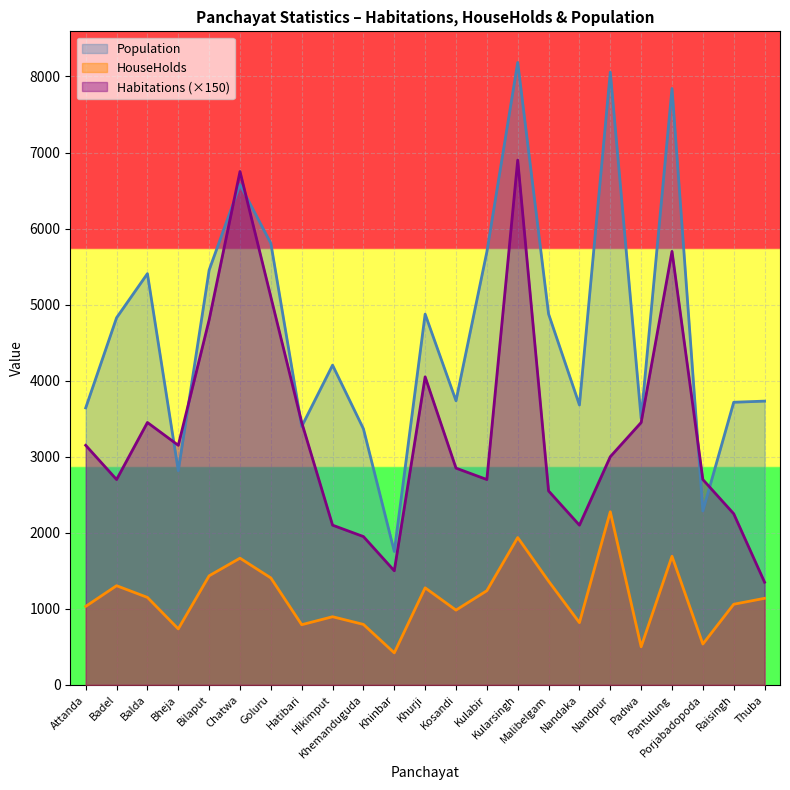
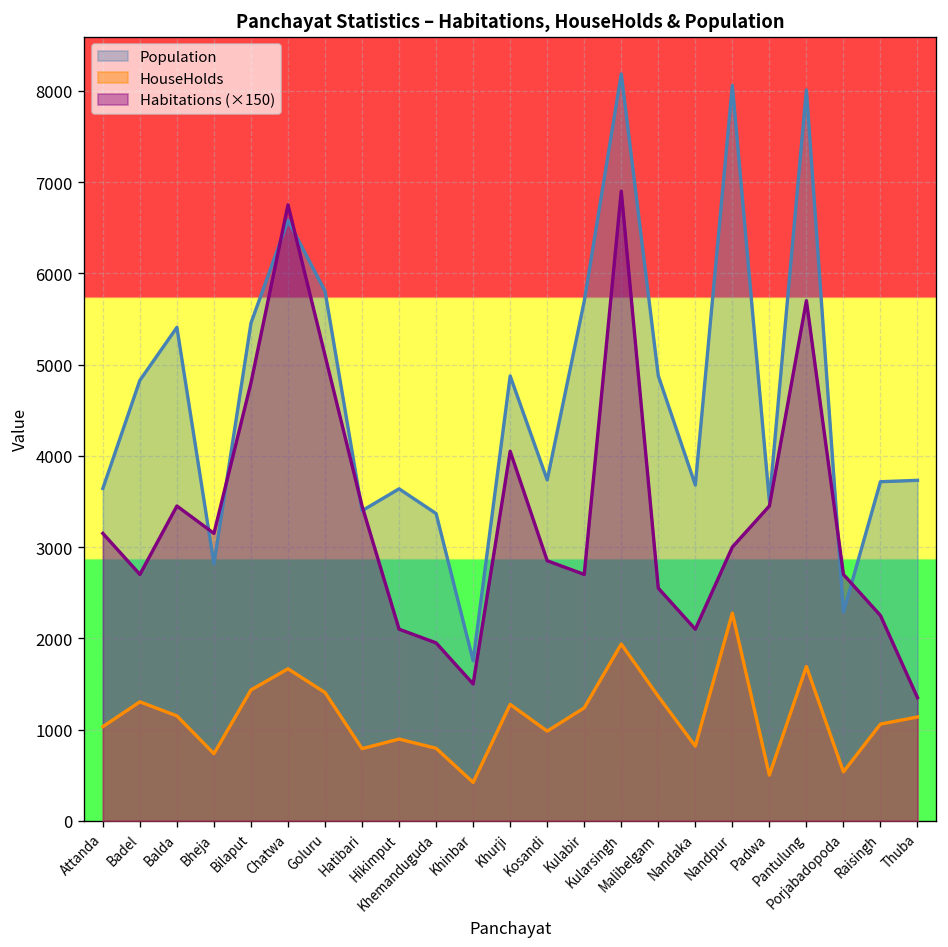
  {
    "Population": {
      "Attanda": 3600,
      "Badel": 4800,
      "Balda": 5400,
      "Bheja": 2800,
      "Bilaput": 5500,
      "Chatwa": 6600,
      "Goluru": 5800,
      "Hatibari": 3400,
-     "Hikimput": 4200,
+     "Hikimput": 3600,
      "Khemanduguda": 3400,
      "Khinbar": 1800,
      "Khurji": 4900,
      "Kosandi": 3700,
      "Kulabir": 5700,
      "Kularsingh": 8200,
      "Malibelgam": 4900,
      "Nandaka": 3700,
      "Nandpur": 8100,
      "Padwa": 3500,
-     "Pantulung": 7800,
+     "Pantulung": 8000,
      "Porjabadopoda": 2300,
      "Raisingh": 3700,
      "Thuba": 3700
    },
    "HouseHolds": {
      "Attanda": 1000,
      "Badel": 1300,
      "Balda": 1200,
      "Bheja": 700,
      "Bilaput": 1400,
      "Chatwa": 1700,
      "Goluru": 1400,
      "Hatibari": 800,
      "Hikimput": 900,
      "Khemanduguda": 800,
      "Khinbar": 400,
      "Khurji": 1300,
      "Kosandi": 1000,
      "Kulabir": 1200,
      "Kularsingh": 1900,
      "Malibelgam": 1400,
      "Nandaka": 800,
      "Nandpur": 2300,
      "Padwa": 500,
      "Pantulung": 1700,
      "Porjabadopoda": 500,
      "Raisingh": 1100,
      "Thuba": 1100
    },
    "Habitations (×150)": {
      "Attanda": 3200,
      "Badel": 2700,
      "Balda": 3500,
      "Bheja": 3200,
      "Bilaput": 4800,
      "Chatwa": 6800,
      "Goluru": 5100,
      "Hatibari": 3500,
      "Hikimput": 2100,
      "Khemanduguda": 2000,
      "Khinbar": 1500,
      "Khurji": 4100,
      "Kosandi": 2900,
      "Kulabir": 2700,
      "Kularsingh": 6900,
      "Malibelgam": 2600,
      "Nandaka": 2100,
      "Nandpur": 3000,
      "Padwa": 3500,
      "Pantulung": 5700,
      "Porjabadopoda": 2700,
      "Raisingh": 2300,
      "Thuba": 1400
    }
  }
